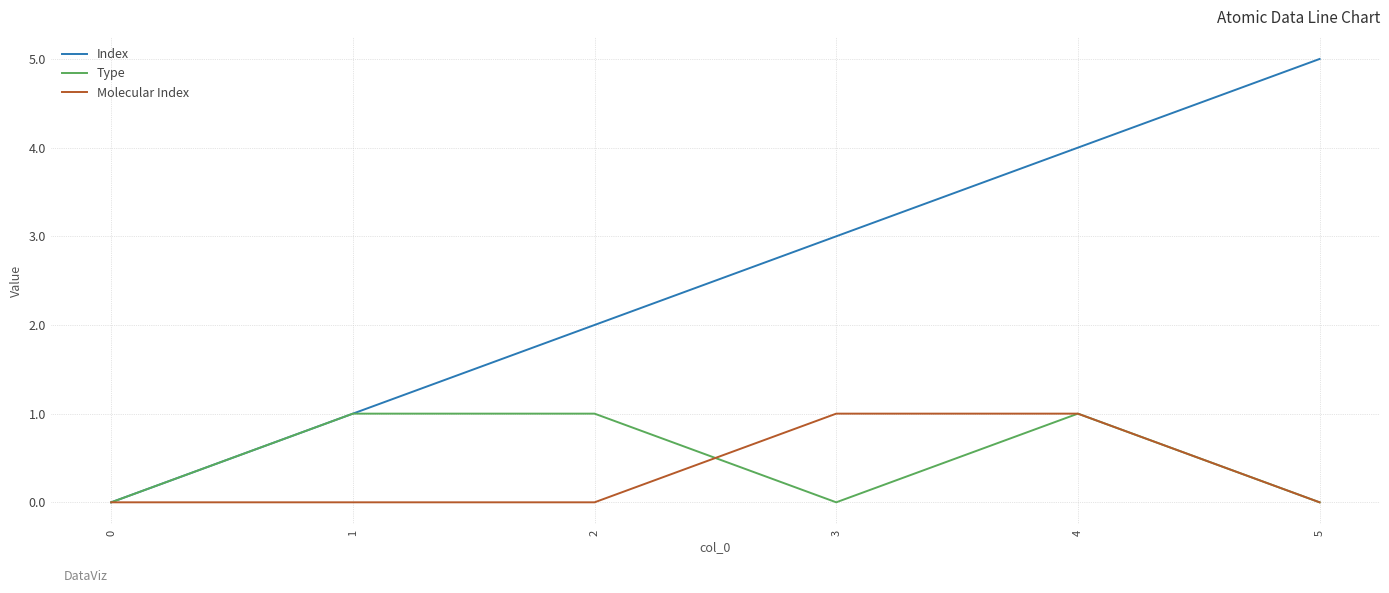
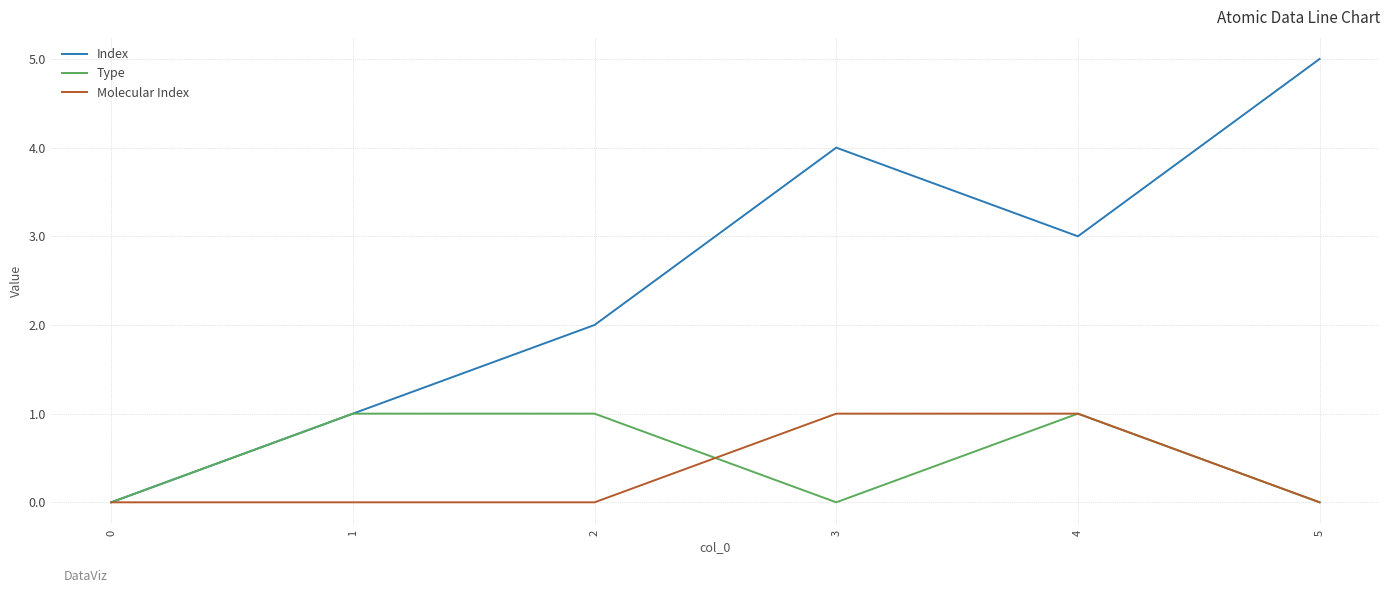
  {
    "Index": {
      "2": 2,
-     "3": 3,
-     "4": 4,
+     "3": 4,
+     "4": 3,
      "5": 5
    },
    "Type": {
      "2": 1,
      "3": 0
    },
    "Molecular Index": {
      "1": 0,
      "2": 0,
      "3": 1
    }
  }
